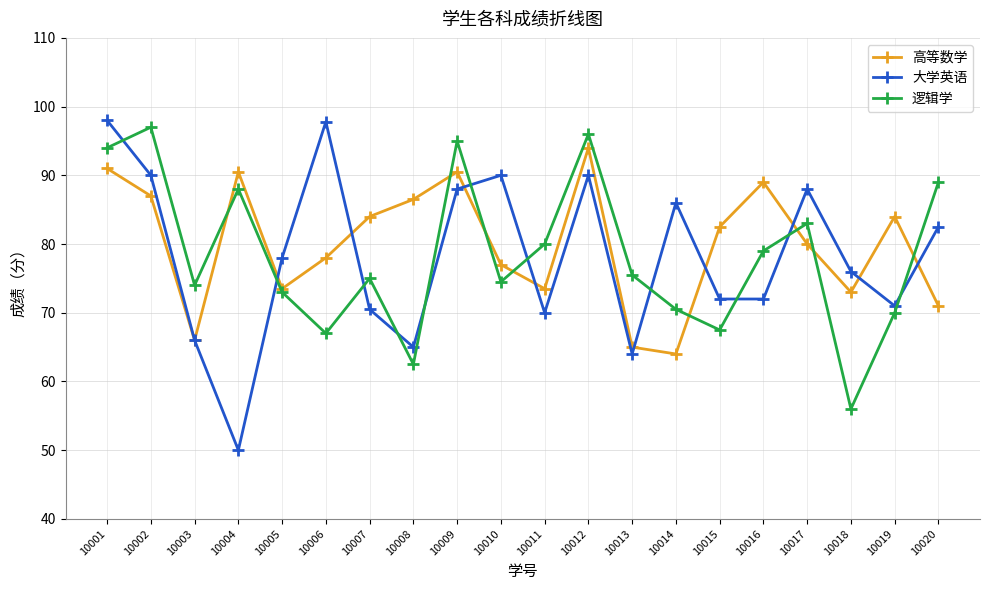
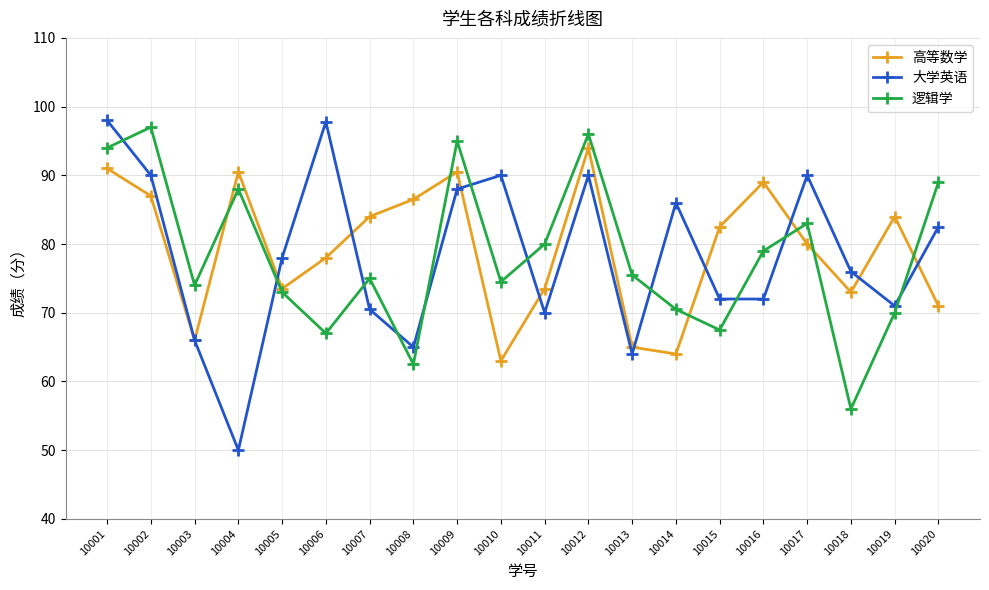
  {
    "高等数学": {
      "10001": 91,
      "10002": 87,
      "10004": 91,
      "10005": 74,
      "10006": 78,
      "10007": 84,
      "10008": 87,
      "10009": 91,
-     "10010": 77,
+     "10010": 63,
      "10011": 74,
      "10012": 94,
      "10013": 65,
      "10014": 64,
      "10015": 83,
      "10016": 89,
      "10017": 80,
      "10018": 73,
      "10019": 84,
      "10020": 71
    },
    "大学英语": {
      "10001": 98,
      "10002": 90,
      "10004": 50,
      "10005": 78,
      "10006": 98,
      "10007": 71,
      "10008": 65,
      "10009": 88,
      "10010": 90,
      "10011": 70,
      "10012": 90,
      "10013": 64,
      "10014": 86,
      "10015": 72,
      "10016": 72,
-     "10017": 88,
+     "10017": 90,
      "10018": 76,
      "10019": 71,
      "10020": 83
    },
    "逻辑学": {
      "10001": 94,
      "10002": 97,
      "10003": 74,
      "10004": 88,
      "10005": 73,
      "10006": 67,
      "10007": 75,
      "10008": 63,
      "10009": 95,
      "10010": 75,
      "10011": 80,
      "10012": 96,
      "10013": 76,
      "10014": 71,
      "10015": 68,
      "10016": 79,
      "10017": 83,
      "10018": 56,
      "10019": 70,
      "10020": 89
    }
  }
